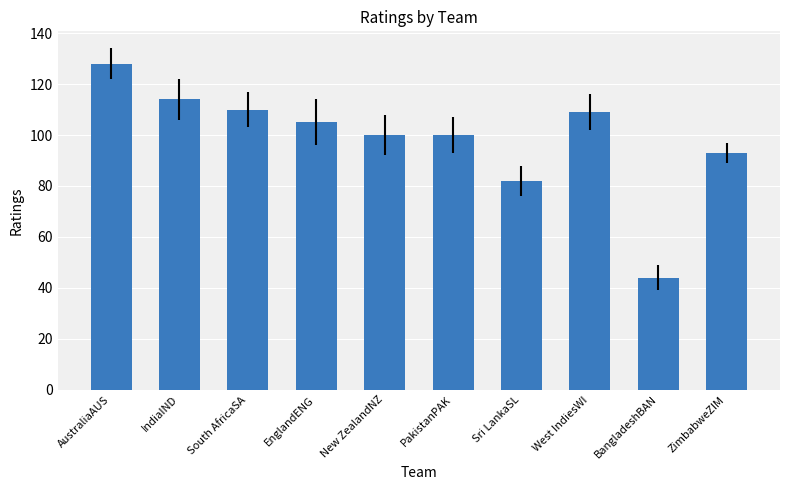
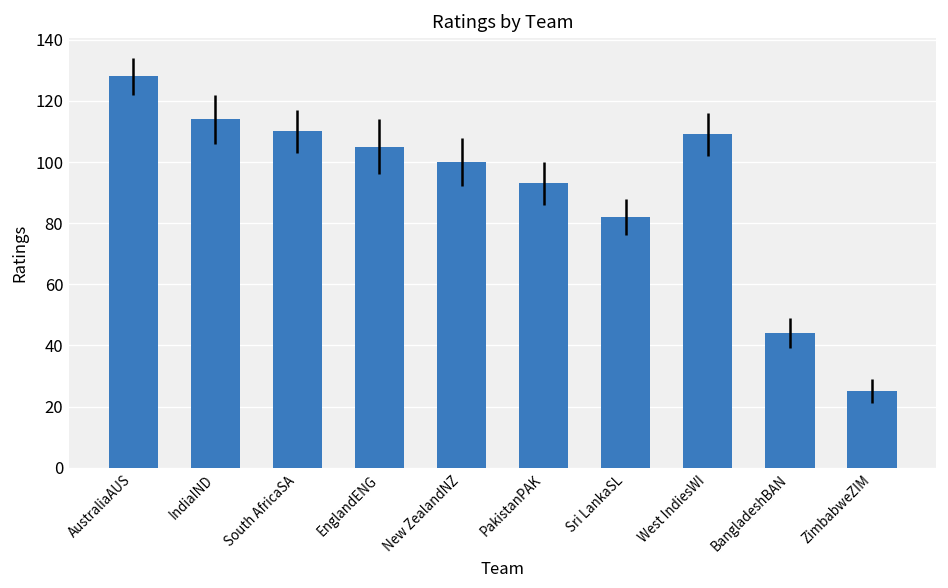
  {
    "AustraliaAUS": 128,
    "IndiaIND": 114,
    "South AfricaSA": 110,
    "EnglandENG": 105,
    "New ZealandNZ": 100,
-   "PakistanPAK": 100,
+   "PakistanPAK": 93,
    "Sri LankaSL": 82,
    "West IndiesWI": 109,
    "BangladeshBAN": 44,
-   "ZimbabweZIM": 93
+   "ZimbabweZIM": 25
  }
